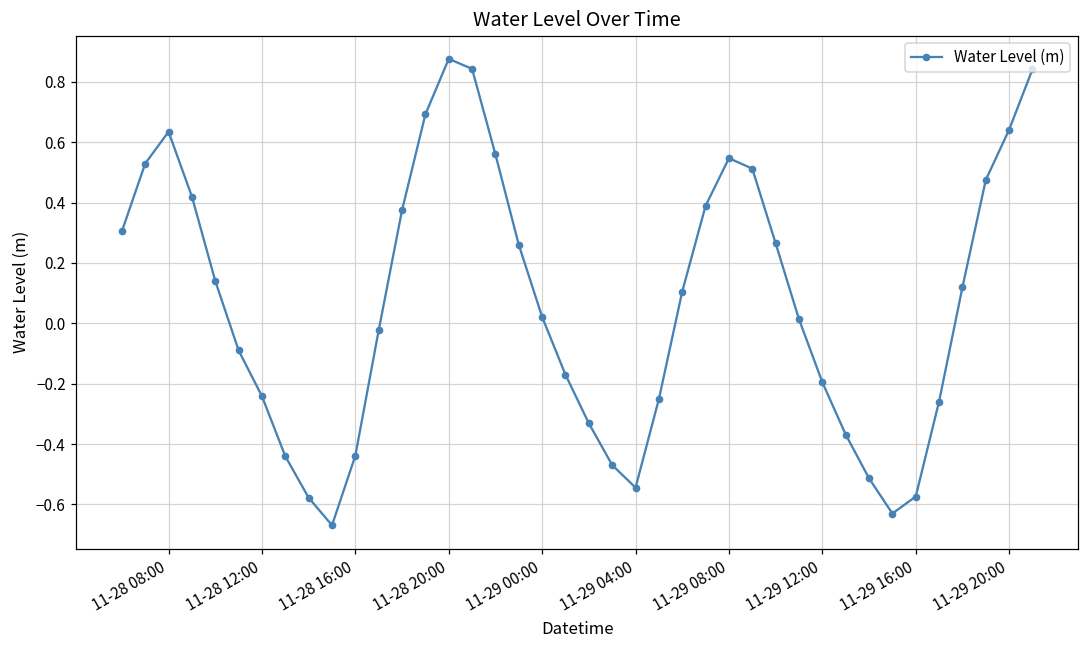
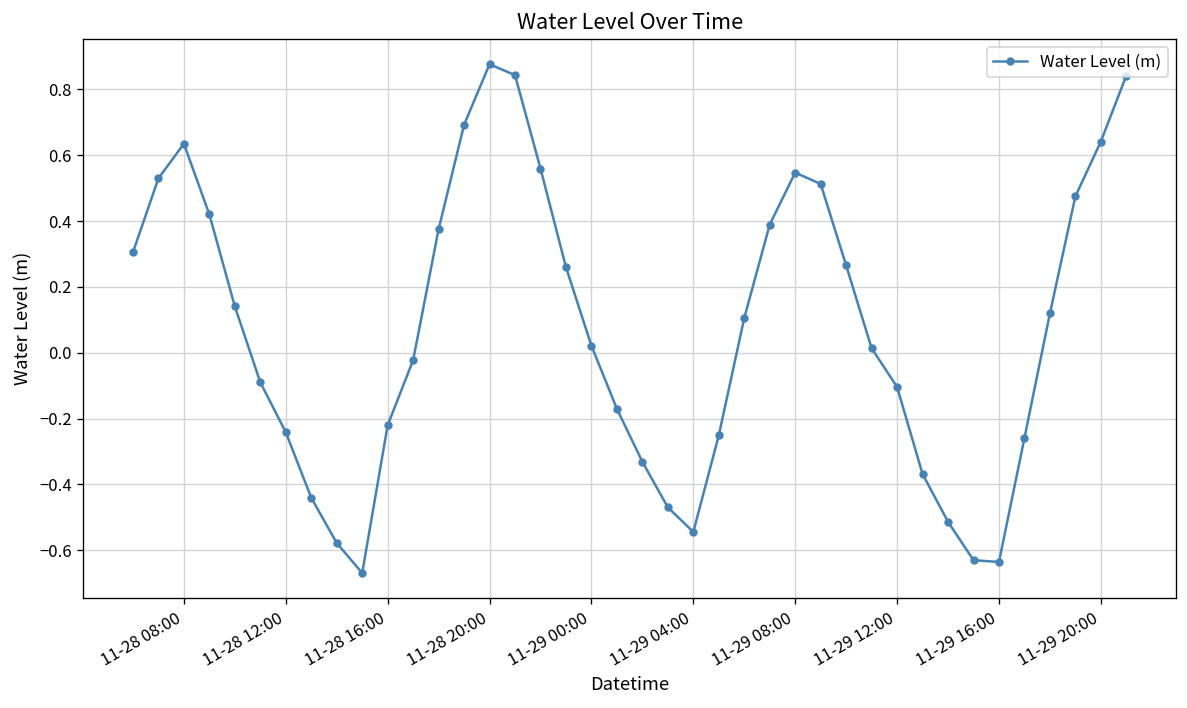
  {
    "11-28 08:00": 0.63,
    "11-28 12:00": -0.24,
-   "11-28 16:00": -0.44,
+   "11-28 16:00": -0.22,
    "11-28 20:00": 0.88,
    "11-29 00:00": 0.02,
    "11-29 04:00": -0.54,
    "11-29 08:00": 0.55,
-   "11-29 12:00": -0.20,
-   "11-29 16:00": -0.57,
+   "11-29 12:00": -0.10,
+   "11-29 16:00": -0.64,
    "11-29 20:00": 0.64
  }
